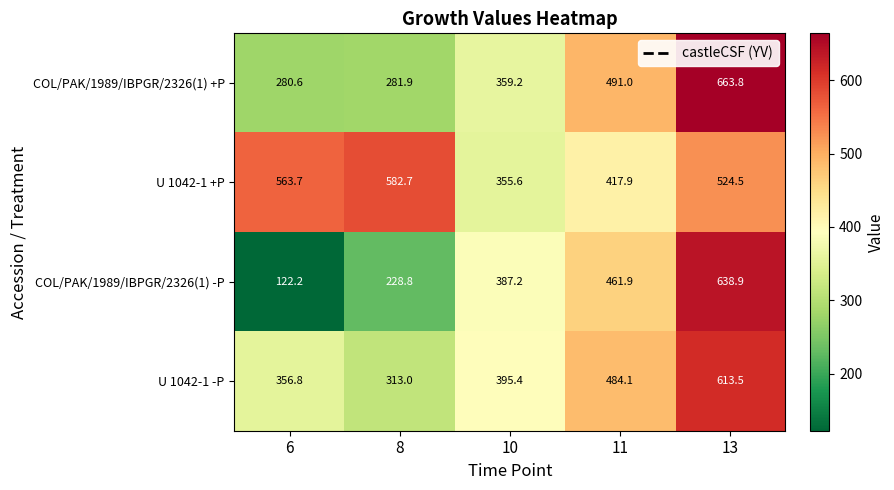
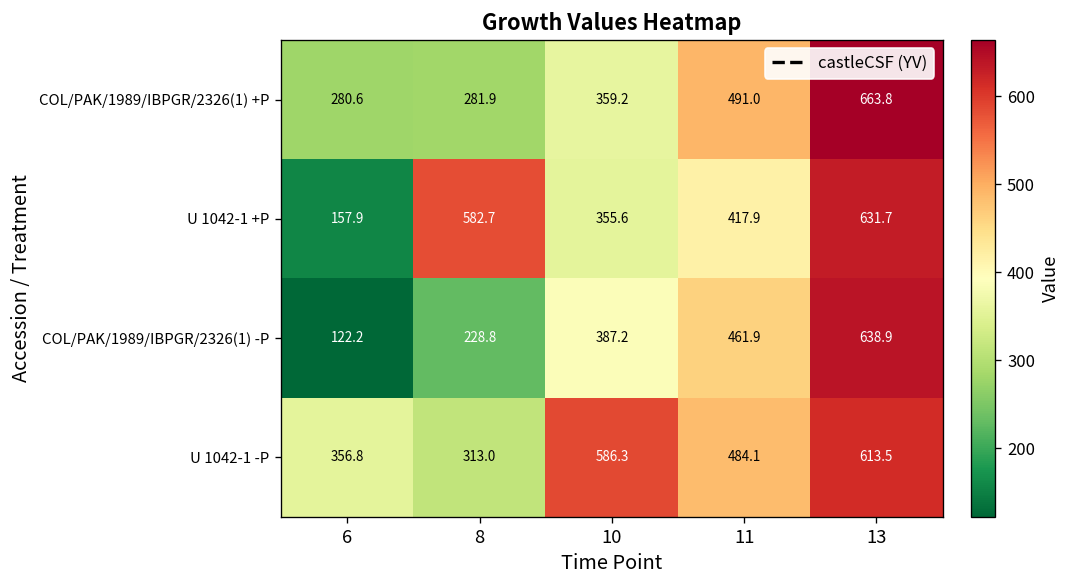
  {
    "COL/PAK/1989/IBPGR/2326(1) +P": {
      "6": 280.6,
      "8": 281.9,
      "10": 359.2,
      "11": 491.0,
      "13": 663.8
    },
    "U 1042-1 +P": {
-     "6": 563.7,
+     "6": 157.9,
      "8": 582.7,
      "10": 355.6,
      "11": 417.9,
-     "13": 524.5
+     "13": 631.7
    },
    "COL/PAK/1989/IBPGR/2326(1) -P": {
      "6": 122.2,
      "8": 228.8,
      "10": 387.2,
      "11": 461.9,
      "13": 638.9
    },
    "U 1042-1 -P": {
      "6": 356.8,
      "8": 313.0,
-     "10": 395.4,
+     "10": 586.3,
      "11": 484.1,
      "13": 613.5
    }
  }
